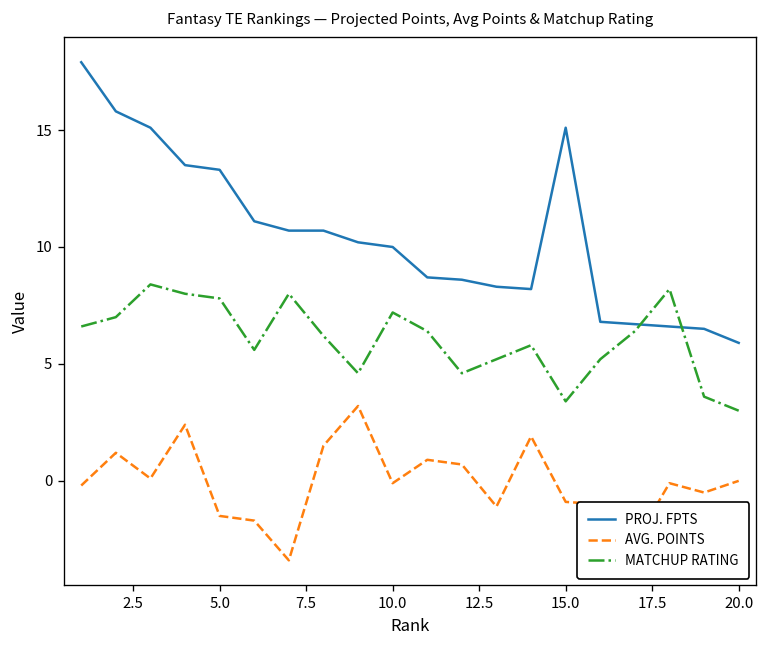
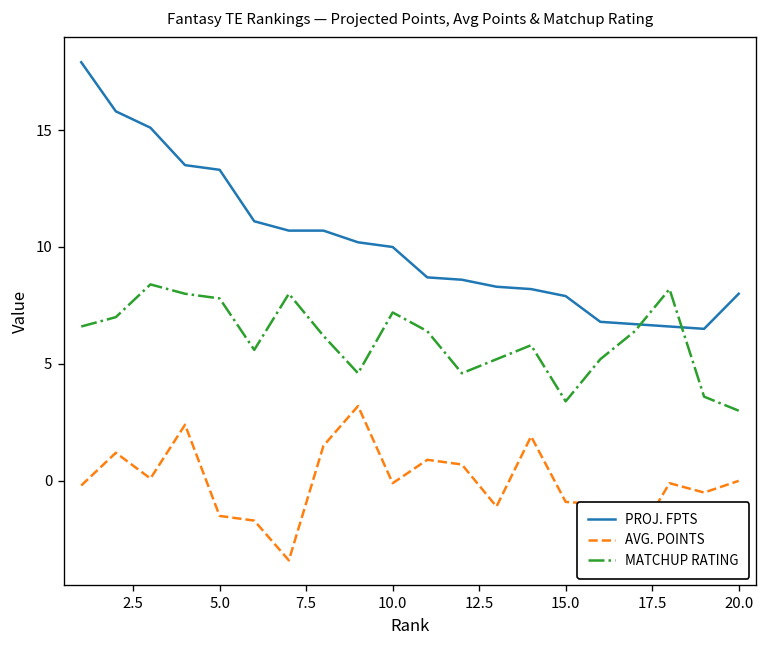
  {
    "PROJ. FPTS": {
      "5.0": 13.3,
      "10.0": 10.0,
-     "15.0": 15.1,
-     "20.0": 5.9
+     "15.0": 7.9,
+     "20.0": 8.0
    },
    "AVG. POINTS": {
      "5.0": -1.5,
      "10.0": -0.1,
      "15.0": -0.9,
      "20.0": 0.0
    },
    "MATCHUP RATING": {
      "5.0": 7.8,
      "10.0": 7.2,
      "15.0": 3.4,
      "20.0": 3.0
    }
  }
